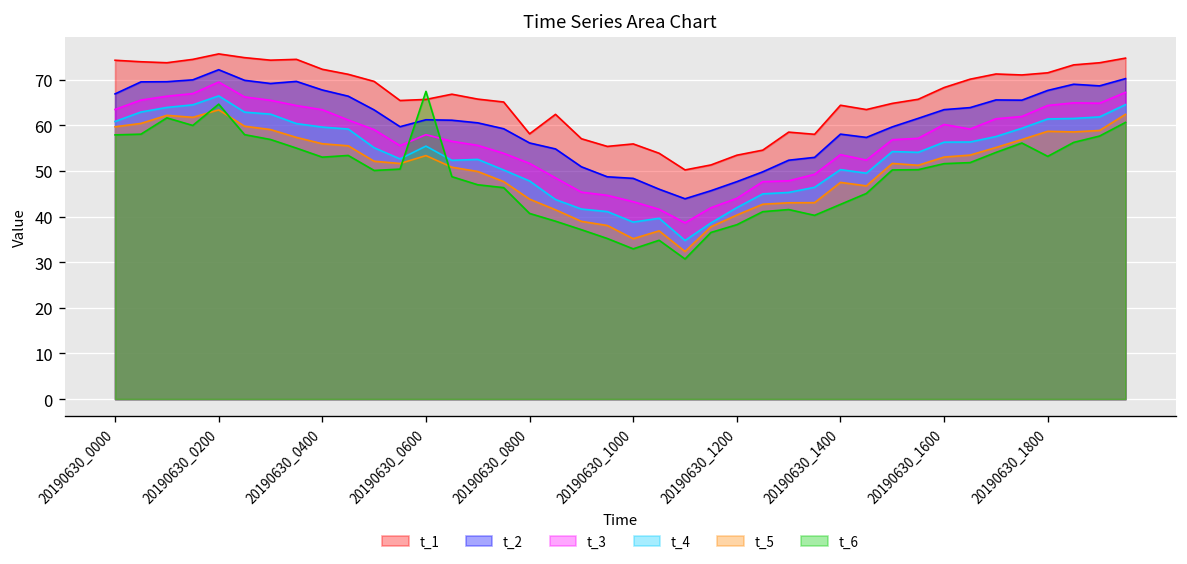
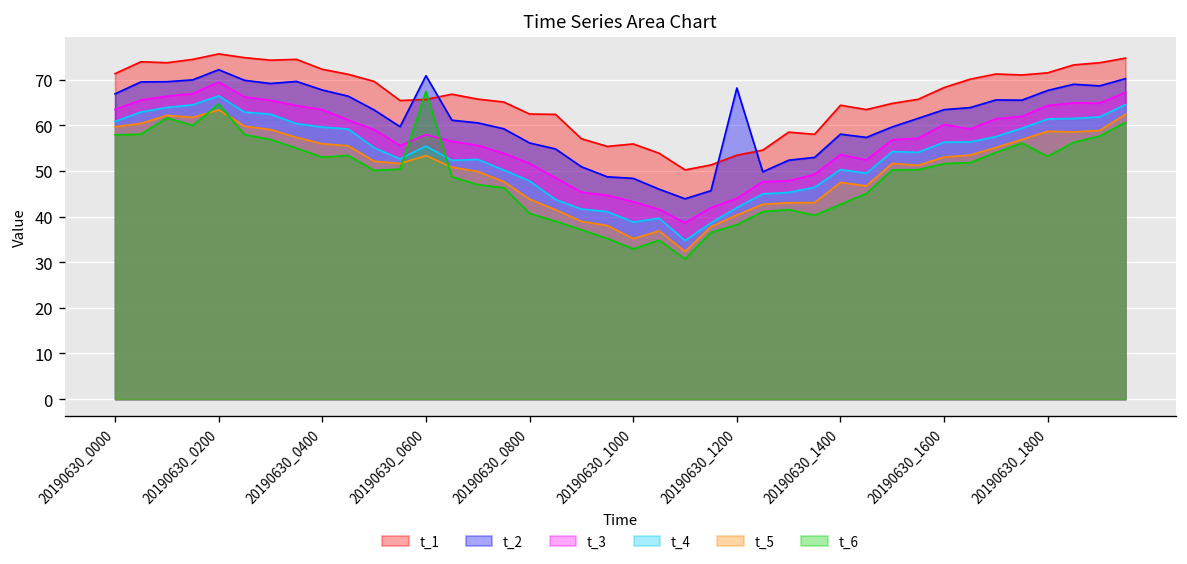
  {
    "t_1": {
-     "20190630_0000": 74,
+     "20190630_0000": 71,
      "20190630_0200": 76,
      "20190630_0400": 72,
      "20190630_0600": 66,
-     "20190630_0800": 58,
+     "20190630_0800": 62,
      "20190630_1000": 56,
      "20190630_1200": 53,
      "20190630_1400": 64,
      "20190630_1600": 68,
      "20190630_1800": 71
    },
    "t_2": {
      "20190630_0000": 67,
      "20190630_0200": 72,
      "20190630_0400": 68,
-     "20190630_0600": 61,
+     "20190630_0600": 71,
      "20190630_0800": 56,
      "20190630_1000": 48,
-     "20190630_1200": 48,
+     "20190630_1200": 68,
      "20190630_1400": 58,
      "20190630_1600": 63,
      "20190630_1800": 68
    },
    "t_3": {
      "20190630_0000": 63,
      "20190630_0200": 69,
      "20190630_0400": 63,
      "20190630_0600": 58,
      "20190630_0800": 52,
      "20190630_1000": 43,
      "20190630_1200": 44,
      "20190630_1400": 54,
      "20190630_1600": 60,
      "20190630_1800": 64
    },
    "t_4": {
      "20190630_0000": 61,
      "20190630_0200": 66,
      "20190630_0400": 60,
      "20190630_0600": 55,
      "20190630_0800": 48,
      "20190630_1000": 39,
      "20190630_1200": 42,
      "20190630_1400": 50,
      "20190630_1600": 56,
      "20190630_1800": 61
    },
    "t_5": {
      "20190630_0000": 60,
      "20190630_0200": 63,
      "20190630_0400": 56,
      "20190630_0600": 53,
      "20190630_0800": 44,
      "20190630_1000": 35,
      "20190630_1200": 40,
      "20190630_1400": 47,
      "20190630_1600": 53,
      "20190630_1800": 59
    },
    "t_6": {
      "20190630_0000": 58,
      "20190630_0200": 65,
      "20190630_0400": 53,
      "20190630_0600": 67,
      "20190630_0800": 41,
      "20190630_1000": 33,
      "20190630_1200": 38,
      "20190630_1400": 43,
      "20190630_1600": 52,
      "20190630_1800": 53
    }
  }
